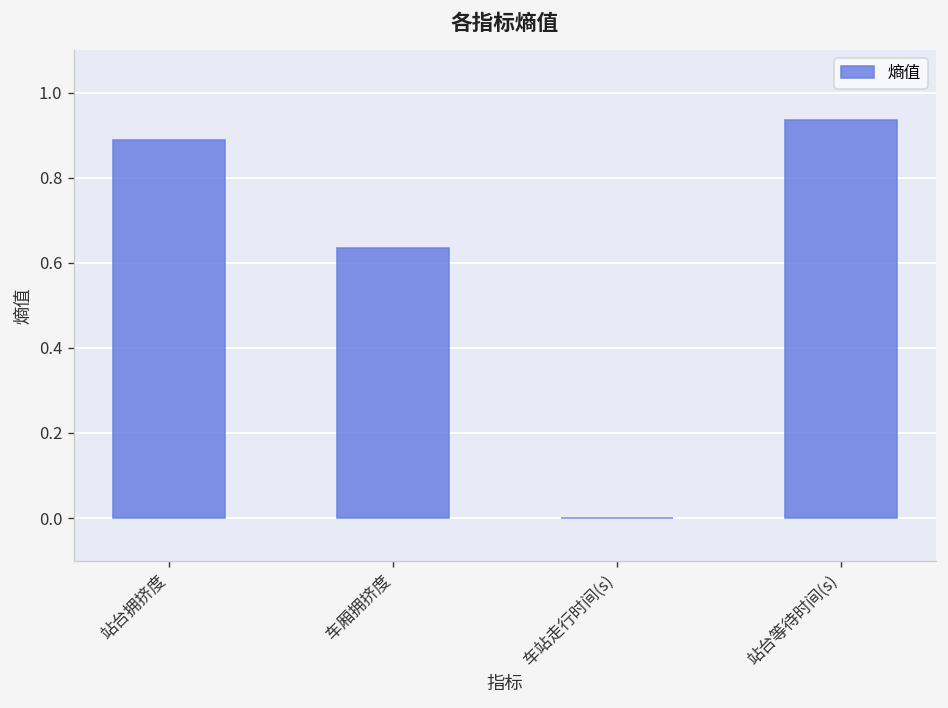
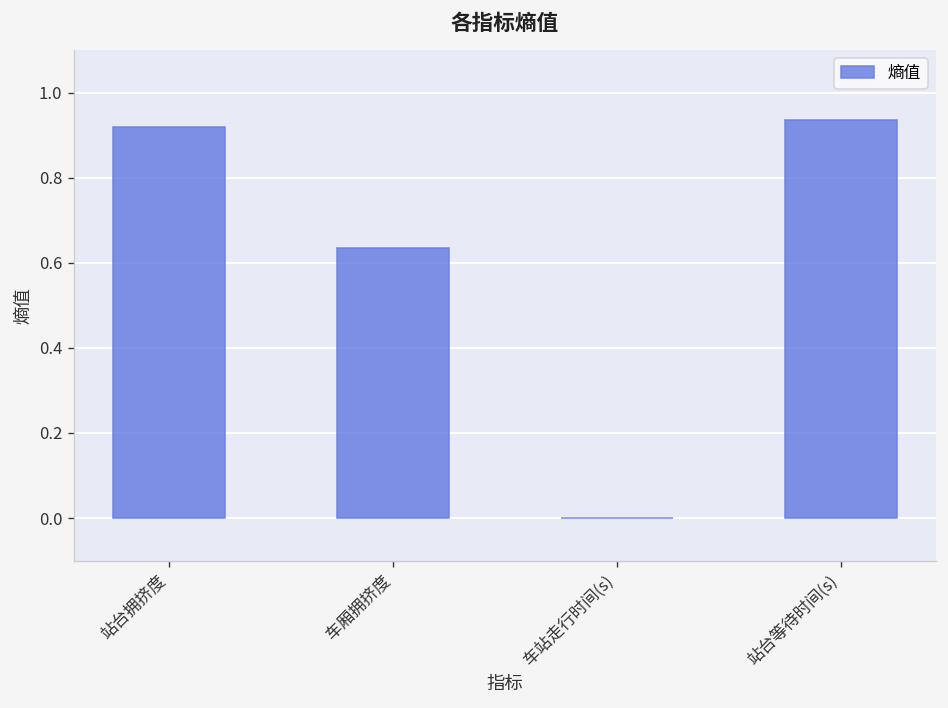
  {
-   "站台拥挤度": 0.89,
+   "站台拥挤度": 0.92,
    "车厢拥挤度": 0.64,
    "车站走行时间(s)": 0.00,
    "站台等待时间(s)": 0.94
  }
